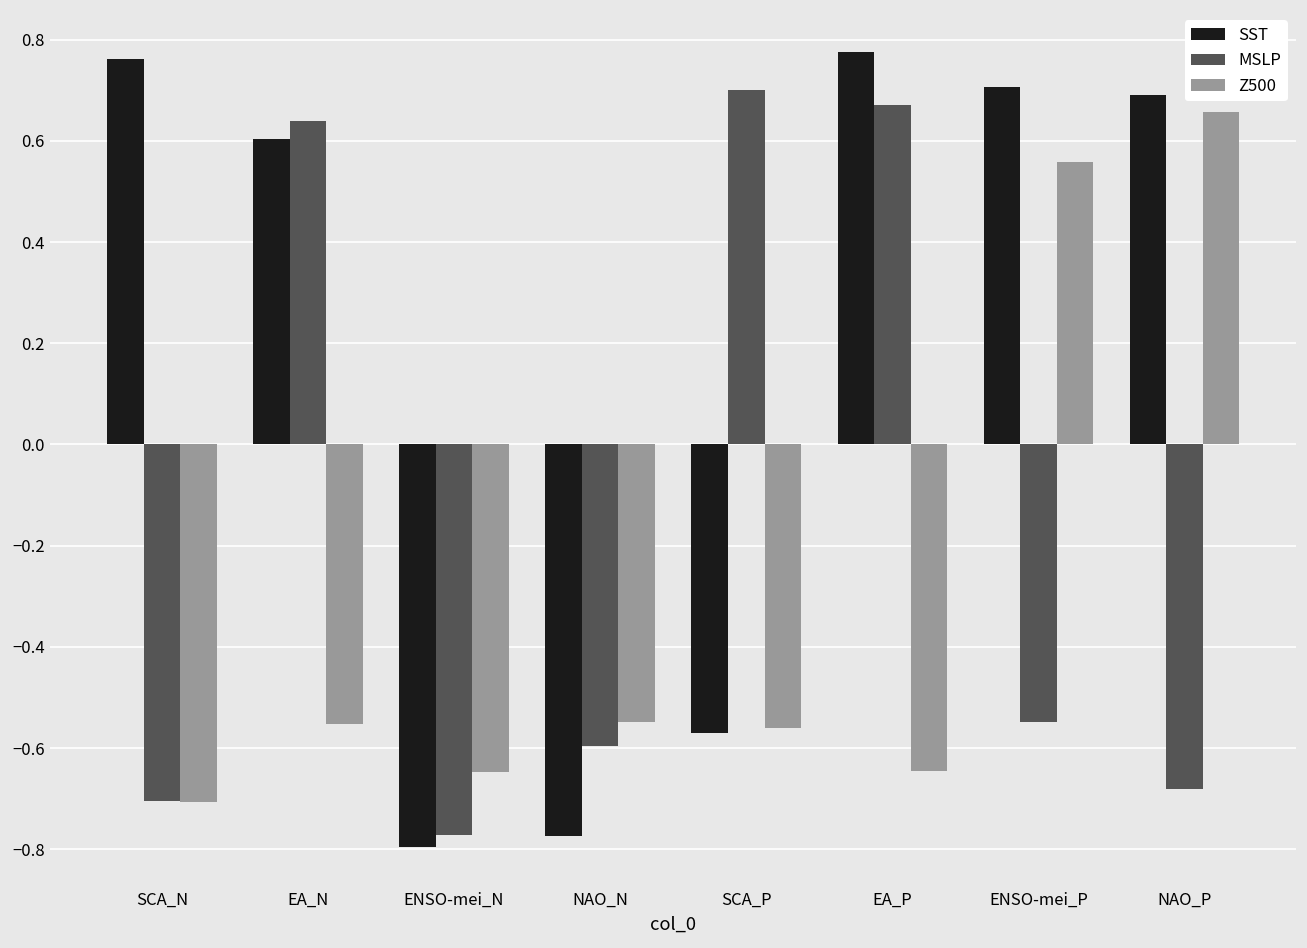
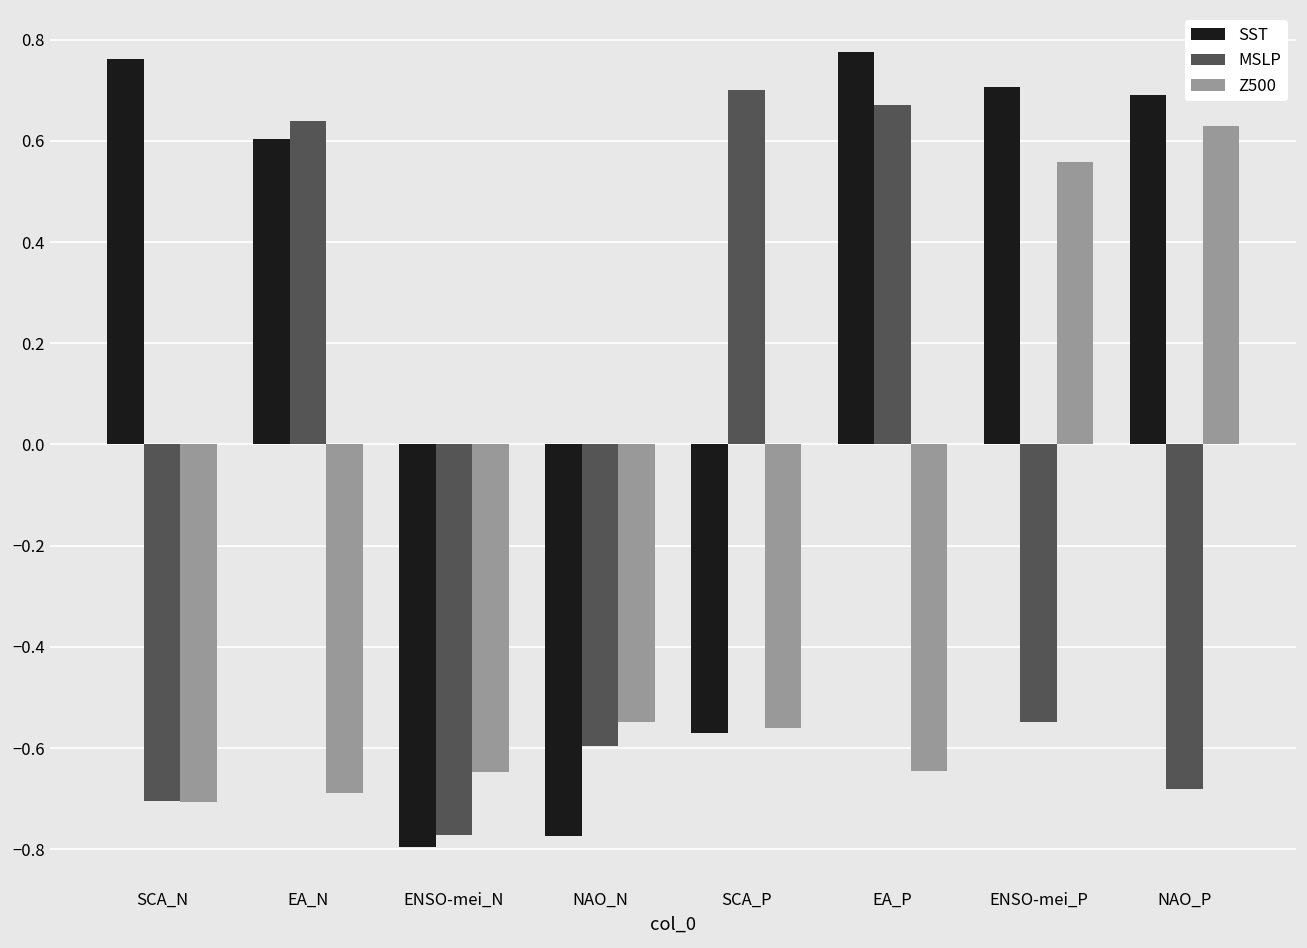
  {
    "SST": {
      "SCA_N": 0.76,
      "EA_N": 0.60,
      "ENSO-mei_N": -0.79,
      "NAO_N": -0.77,
      "SCA_P": -0.57,
      "EA_P": 0.78,
      "ENSO-mei_P": 0.71,
      "NAO_P": 0.69
    },
    "MSLP": {
      "SCA_N": -0.71,
      "EA_N": 0.64,
      "ENSO-mei_N": -0.77,
      "NAO_N": -0.60,
      "SCA_P": 0.70,
      "EA_P": 0.67,
      "ENSO-mei_P": -0.55,
      "NAO_P": -0.68
    },
    "Z500": {
      "SCA_N": -0.71,
-     "EA_N": -0.55,
+     "EA_N": -0.69,
      "ENSO-mei_N": -0.65,
      "NAO_N": -0.55,
      "SCA_P": -0.56,
      "EA_P": -0.65,
      "ENSO-mei_P": 0.56,
-     "NAO_P": 0.66
+     "NAO_P": 0.63
    }
  }
